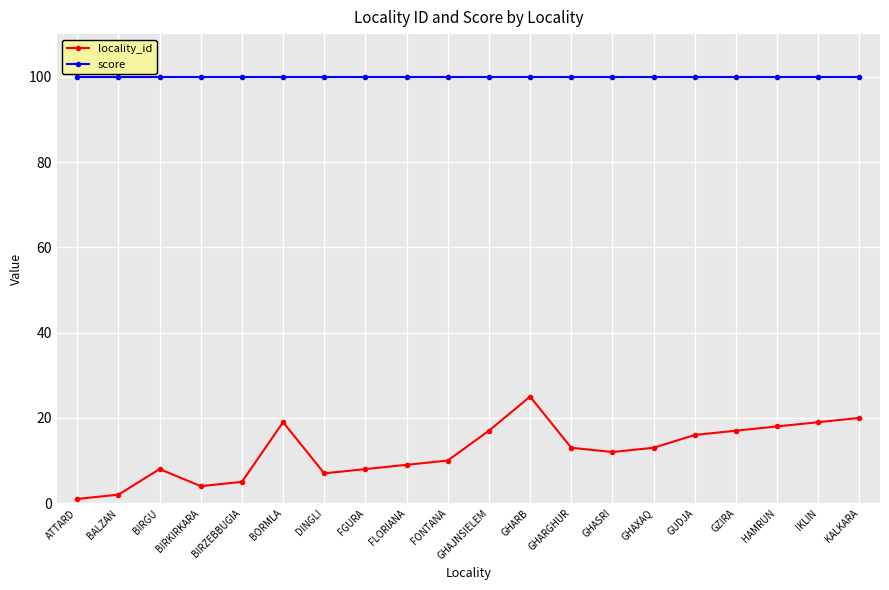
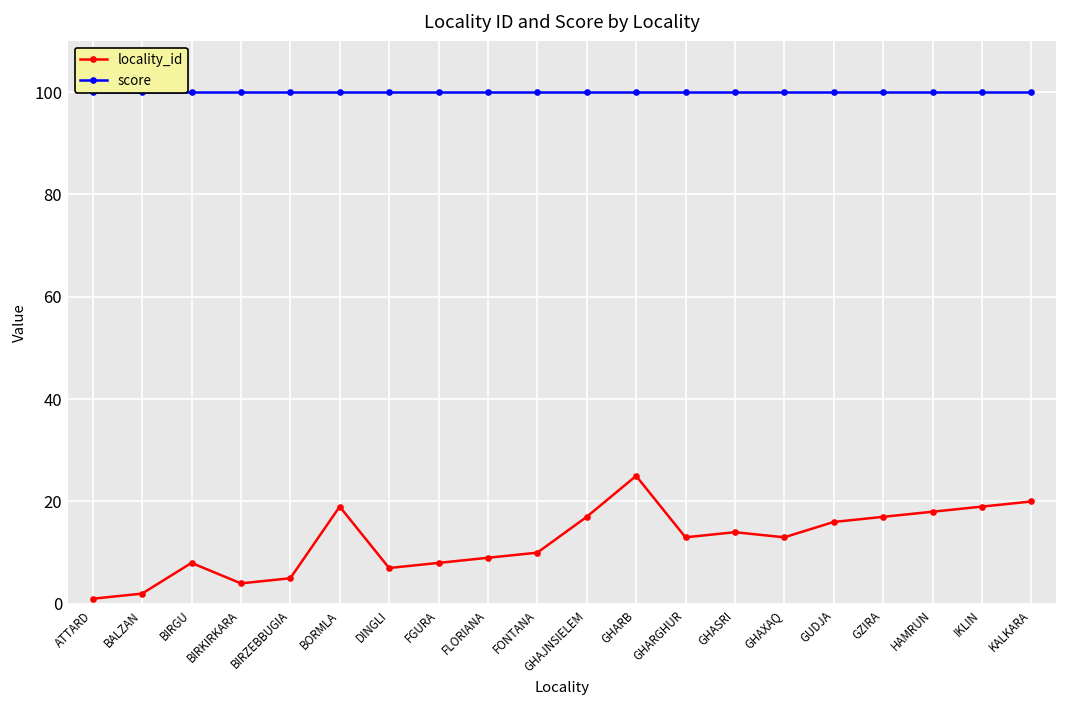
  {
    "locality_id": {
      "ATTARD": 1,
      "BALZAN": 2,
      "BIRGU": 8,
      "BIRKIRKARA": 4,
      "BIRZEBBUGIA": 5,
      "BORMLA": 19,
      "DINGLI": 7,
      "FGURA": 8,
      "FLORIANA": 9,
      "FONTANA": 10,
      "GHAJNSIELEM": 17,
      "GHARB": 25,
      "GHARGHUR": 13,
-     "GHASRI": 12,
+     "GHASRI": 14,
      "GHAXAQ": 13,
      "GUDJA": 16,
      "GZIRA": 17,
      "HAMRUN": 18,
      "IKLIN": 19,
      "KALKARA": 20
    },
    "score": {
      "ATTARD": 100,
      "BALZAN": 100,
      "BIRGU": 100,
      "BIRKIRKARA": 100,
      "BIRZEBBUGIA": 100,
      "BORMLA": 100,
      "DINGLI": 100,
      "FGURA": 100,
      "FLORIANA": 100,
      "FONTANA": 100,
      "GHAJNSIELEM": 100,
      "GHARB": 100,
      "GHARGHUR": 100,
      "GHASRI": 100,
      "GHAXAQ": 100,
      "GUDJA": 100,
      "GZIRA": 100,
      "HAMRUN": 100,
      "IKLIN": 100,
      "KALKARA": 100
    }
  }
